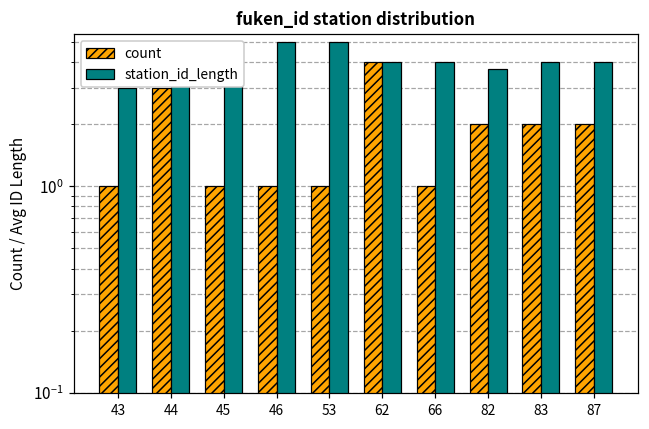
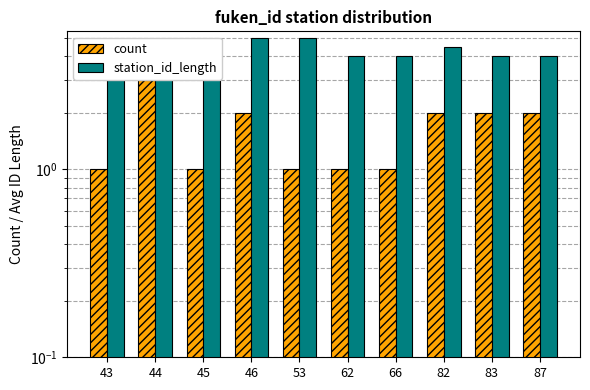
  {
    "count": {
      "43": 1,
      "45": 1,
-     "46": 1,
+     "46": 2,
      "53": 1,
-     "62": 4,
+     "62": 1,
      "66": 1,
      "82": 2,
      "83": 2,
      "87": 2
    },
    "station_id_length": {
      "46": 5.0,
      "53": 5.0,
      "62": 4.0,
      "66": 4.0,
-     "82": 3.7,
+     "82": 4.5,
      "83": 4.0,
      "87": 4.0
    }
  }
